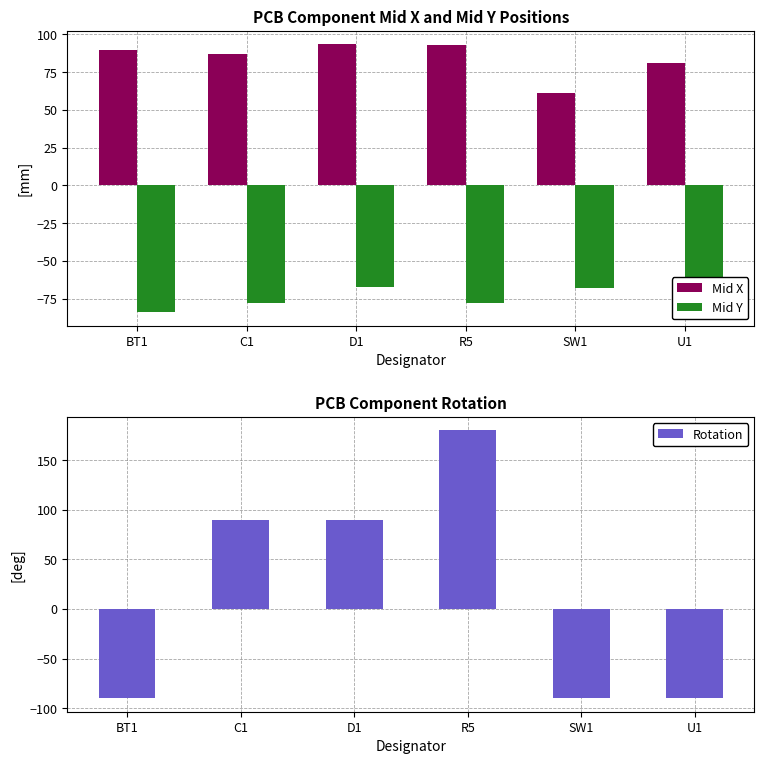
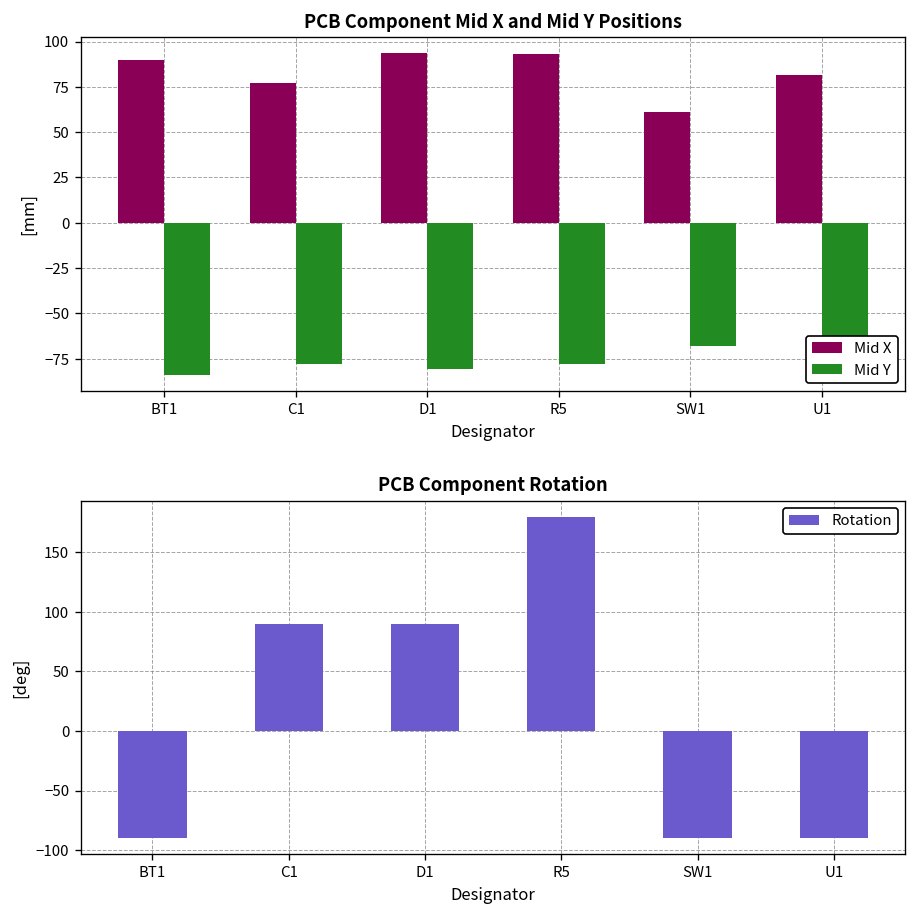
  {
    "PCB Component Mid X and Mid Y Positions": {
      "Mid X": {
        "BT1": 90,
-       "C1": 87,
+       "C1": 77,
        "D1": 94,
        "R5": 93,
        "SW1": 61,
        "U1": 81
      },
      "Mid Y": {
        "BT1": -84,
        "C1": -78,
-       "D1": -67,
+       "D1": -81,
        "R5": -78,
        "SW1": -68
      }
    },
    "PCB Component Rotation": {
      "BT1": -90,
      "C1": 90,
      "D1": 90,
      "R5": 180,
      "SW1": -90,
      "U1": -90
    }
  }
